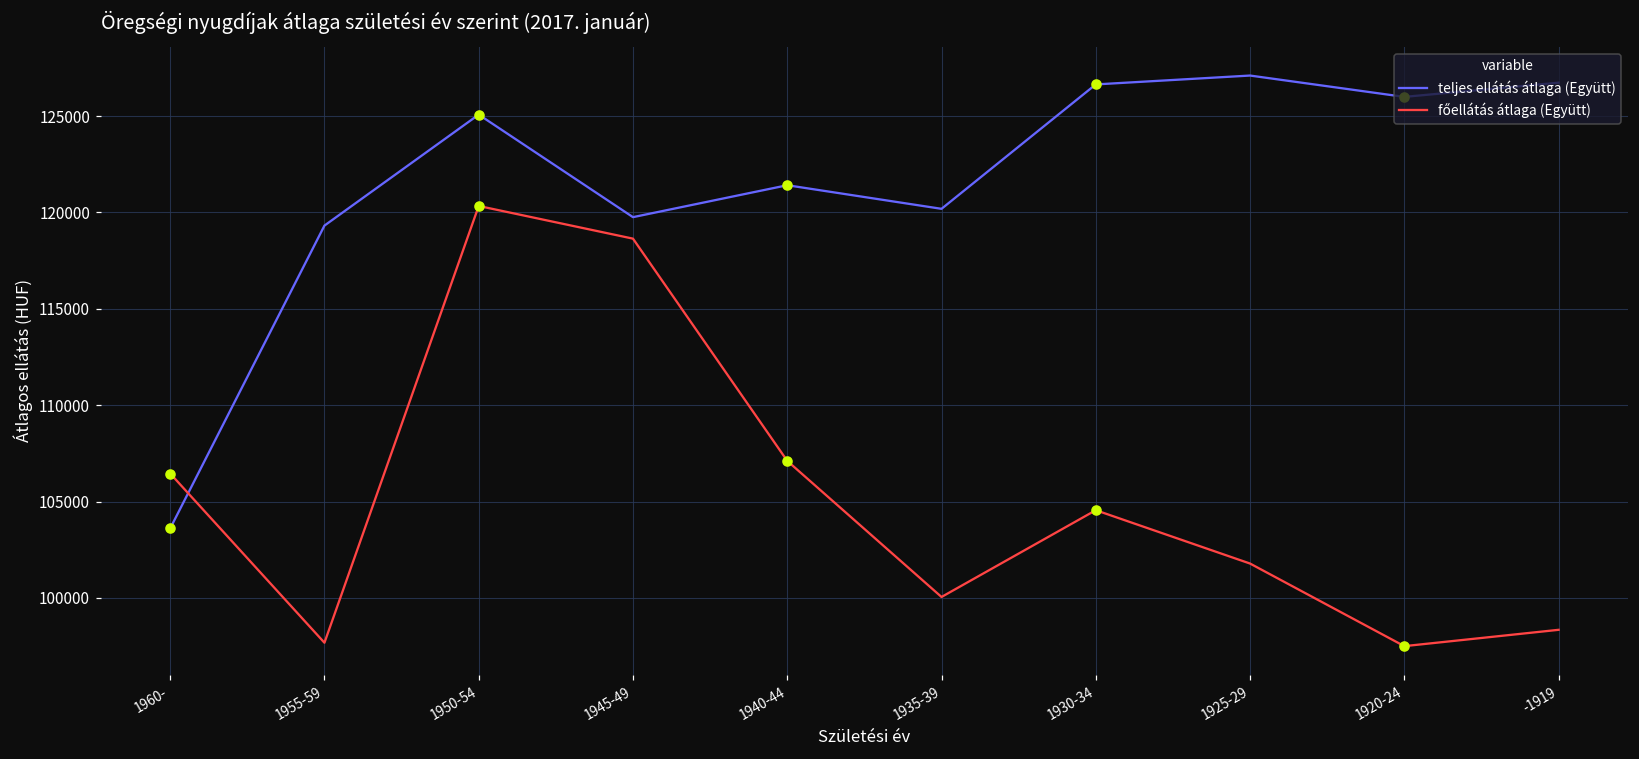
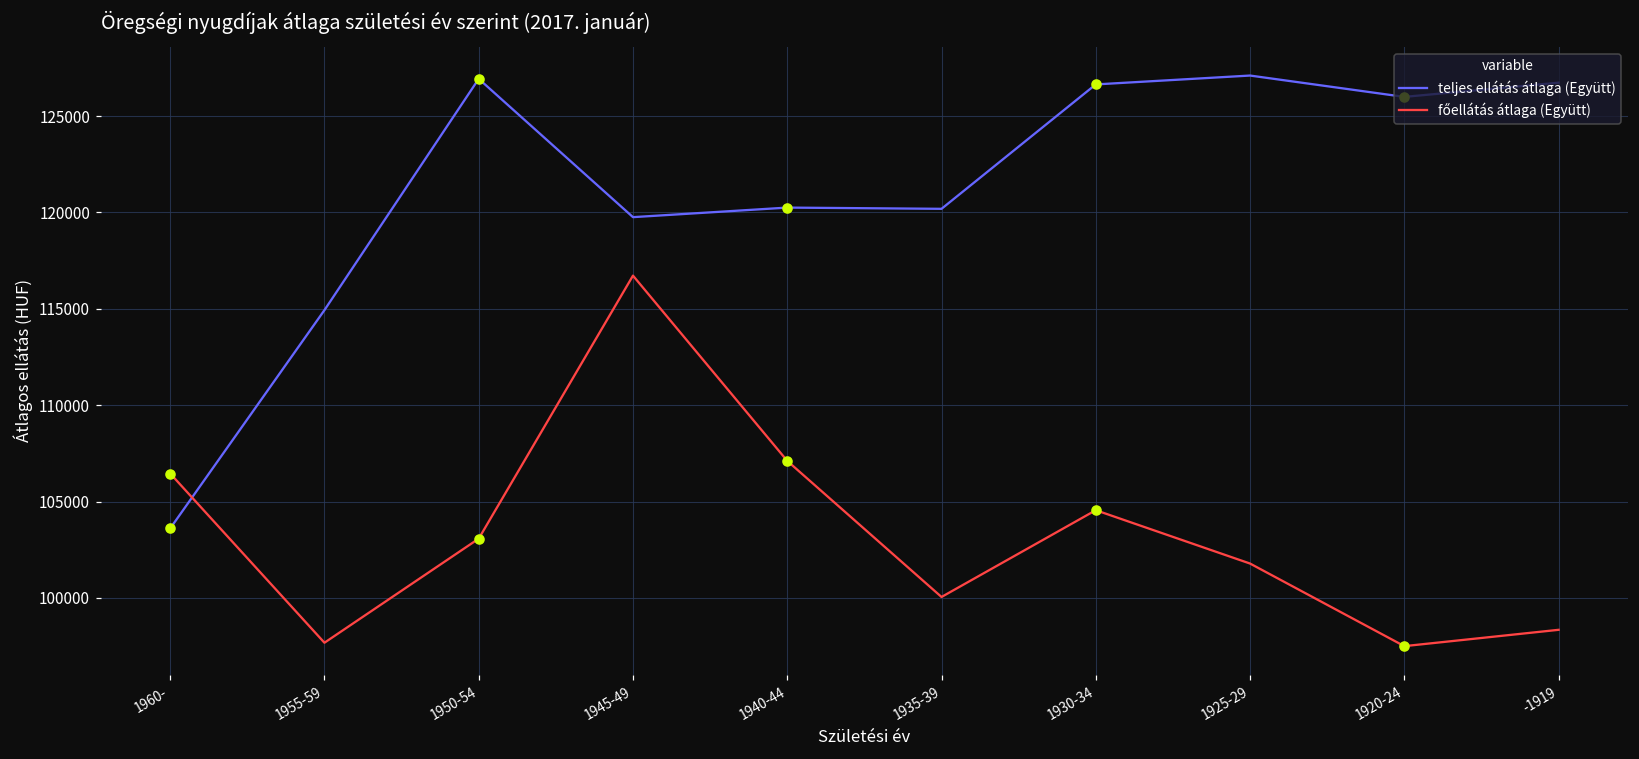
  {
    "teljes ellátás átlaga (Együtt)": {
-     "1955-59": 119300,
-     "1950-54": 125100,
+     "1955-59": 114900,
+     "1950-54": 126900,
      "1945-49": 119800,
-     "1940-44": 121400,
+     "1940-44": 120200,
      "1935-39": 120200,
      "1925-29": 127100
    },
    "főellátás átlaga (Együtt)": {
      "1955-59": 97700,
-     "1950-54": 120300,
-     "1945-49": 118600,
+     "1950-54": 103100,
+     "1945-49": 116700,
      "1935-39": 100000,
      "1925-29": 101800,
      "-1919": 98300
    }
  }
